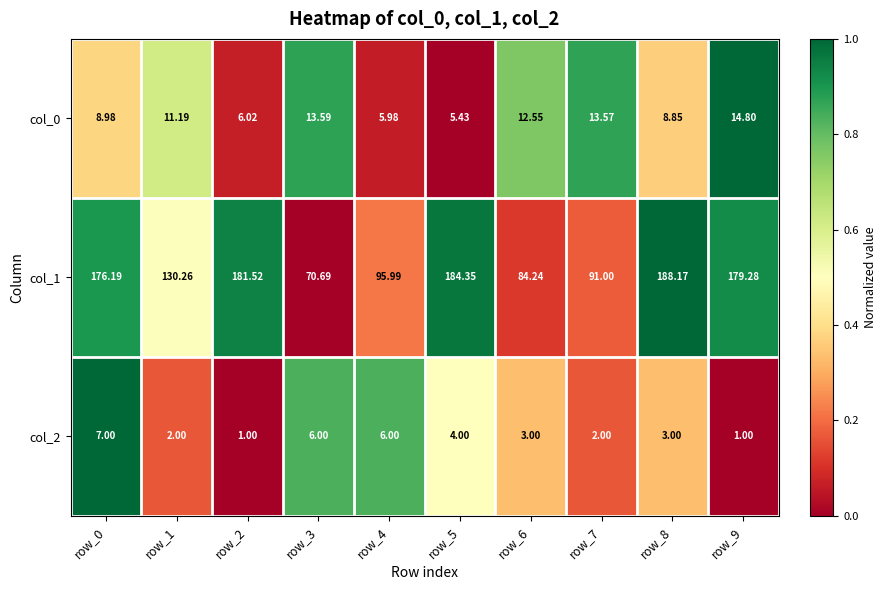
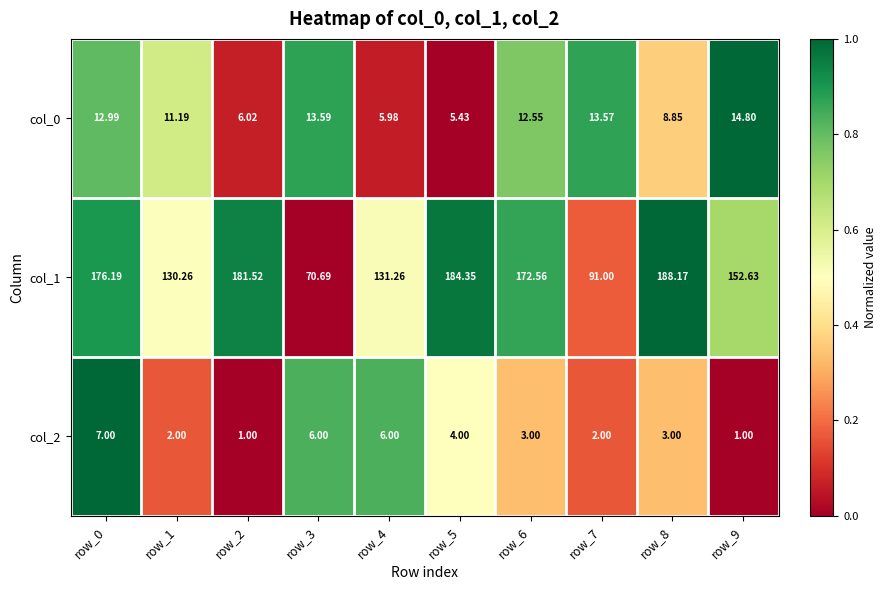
  {
    "col_0": {
-     "row_0": 8.98,
+     "row_0": 12.99,
      "row_1": 11.19,
      "row_2": 6.02,
      "row_3": 13.59,
      "row_4": 5.98,
      "row_5": 5.43,
      "row_6": 12.55,
      "row_7": 13.57,
      "row_8": 8.85,
      "row_9": 14.80
    },
    "col_1": {
      "row_0": 176.19,
      "row_1": 130.26,
      "row_2": 181.52,
      "row_3": 70.69,
-     "row_4": 95.99,
+     "row_4": 131.26,
      "row_5": 184.35,
-     "row_6": 84.24,
+     "row_6": 172.56,
      "row_7": 91.00,
      "row_8": 188.17,
-     "row_9": 179.28
+     "row_9": 152.63
    },
    "col_2": {
      "row_0": 7.00,
      "row_1": 2.00,
      "row_2": 1.00,
      "row_3": 6.00,
      "row_4": 6.00,
      "row_5": 4.00,
      "row_6": 3.00,
      "row_7": 2.00,
      "row_8": 3.00,
      "row_9": 1.00
    }
  }
